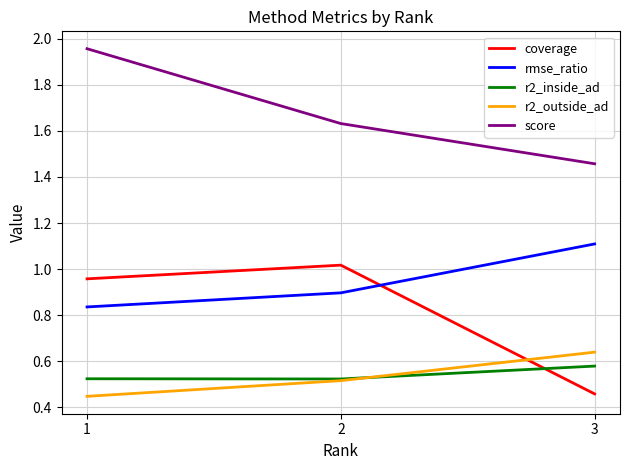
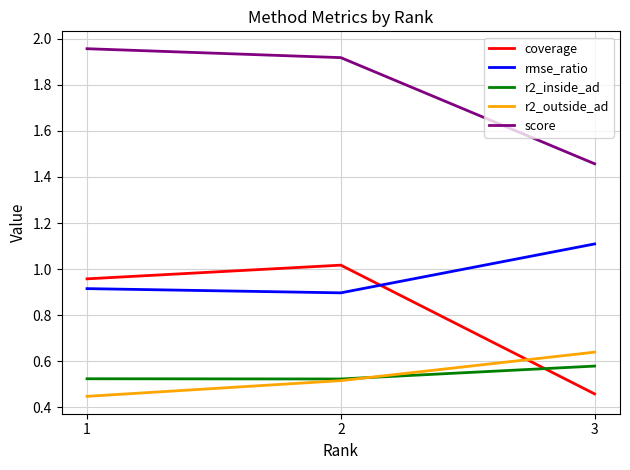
  {
    "coverage": {
      "1": 0.96,
      "2": 1.02,
      "3": 0.46
    },
    "rmse_ratio": {
-     "1": 0.84,
+     "1": 0.91,
      "2": 0.90,
      "3": 1.11
    },
    "r2_inside_ad": {
      "1": 0.52,
      "3": 0.58
    },
    "r2_outside_ad": {
      "1": 0.45,
      "3": 0.64
    },
    "score": {
      "1": 1.96,
-     "2": 1.63,
+     "2": 1.92,
      "3": 1.46
    }
  }
